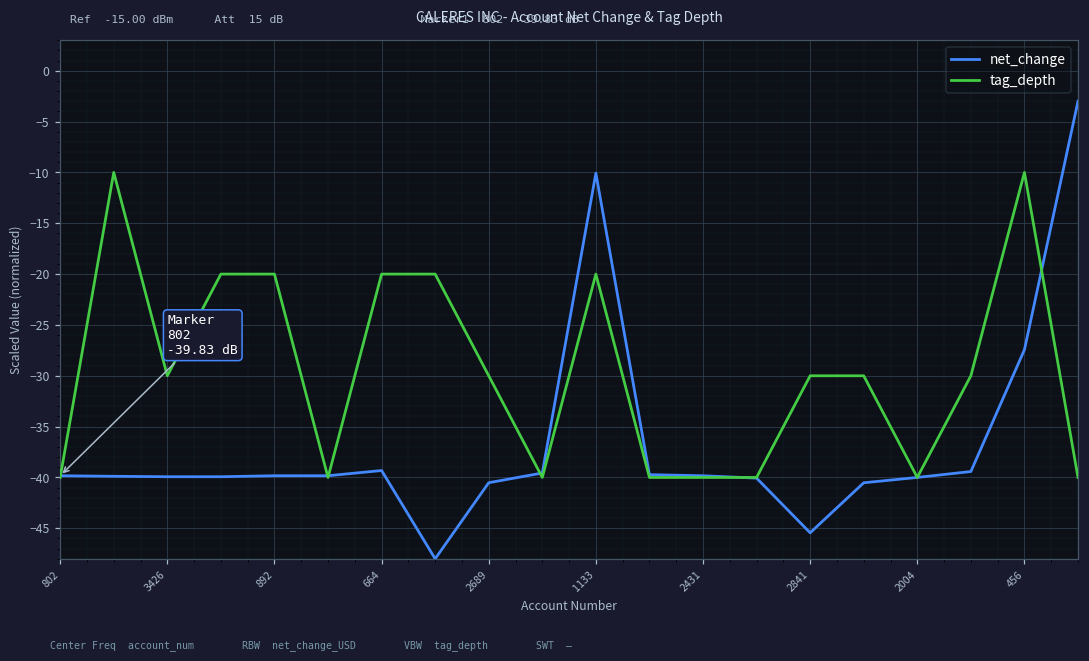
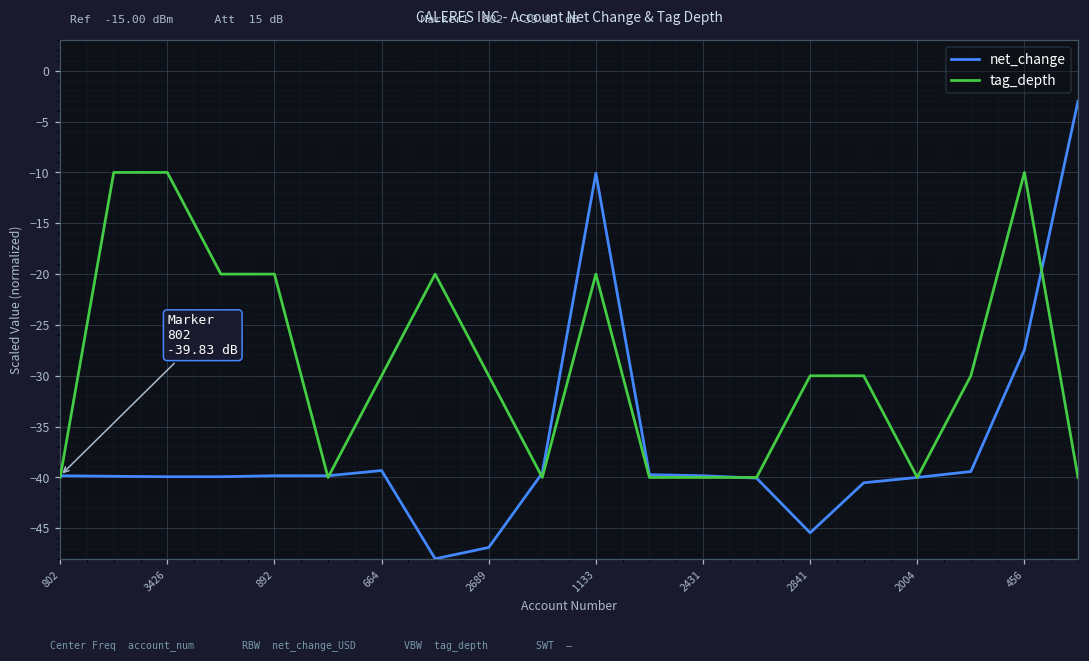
  {
    "net_change": {
      "3426": -40,
      "892": -40,
      "664": -39,
-     "2689": -41,
+     "2689": -47,
      "1133": -10,
      "2841": -45,
      "456": -27
    },
    "tag_depth": {
-     "3426": -30,
+     "3426": -10,
      "892": -20,
-     "664": -20,
+     "664": -30,
      "2689": -30,
      "1133": -20,
      "2841": -30,
      "456": -10
    }
  }
